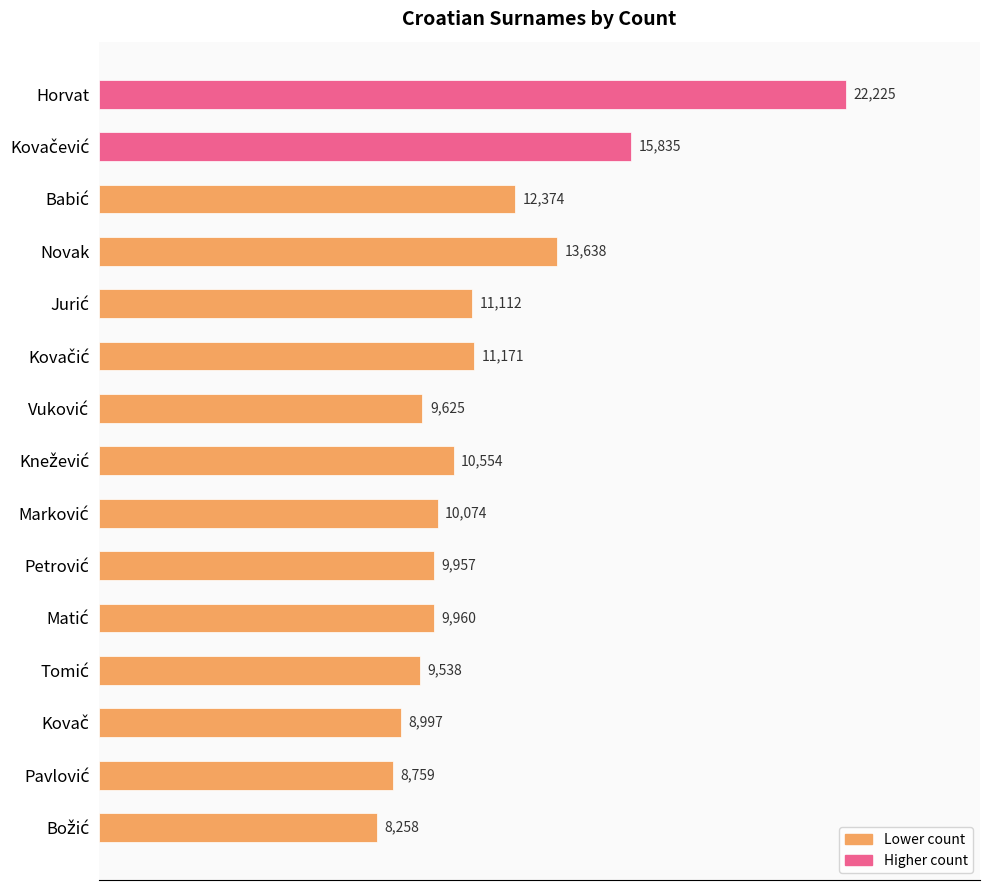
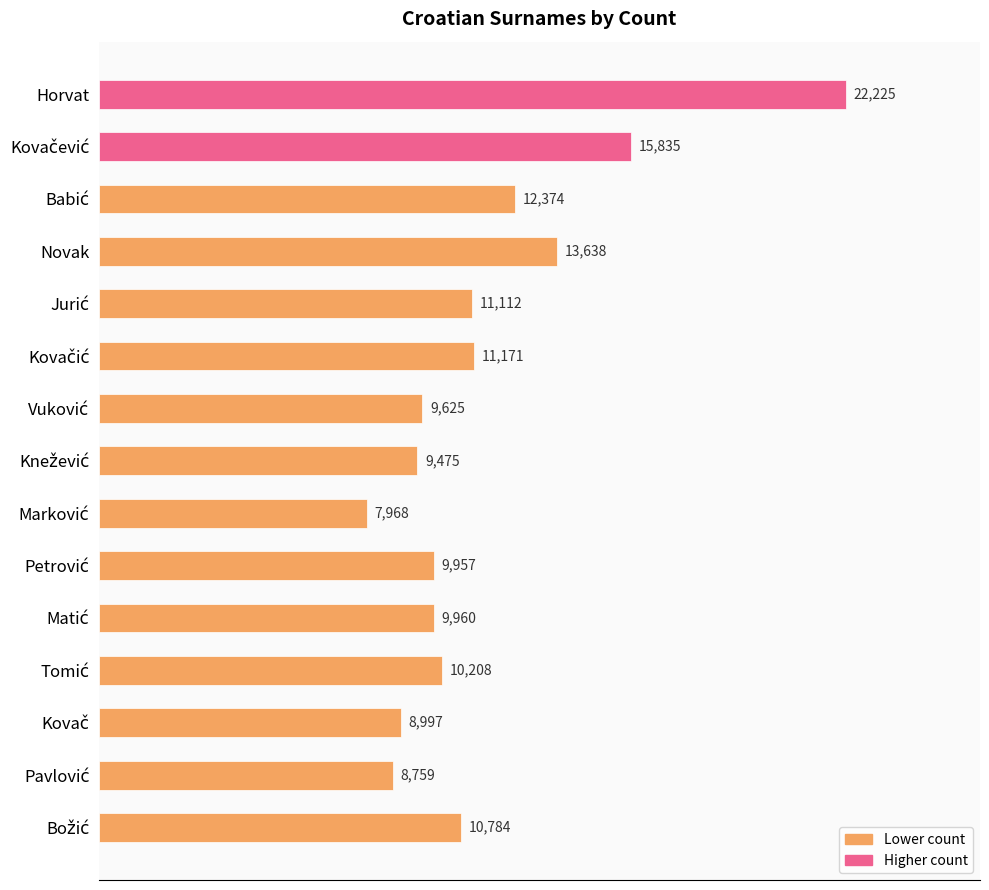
  {
    "Horvat": "22,225",
    "Kovačević": "15,835",
    "Babić": "12,374",
    "Novak": "13,638",
    "Jurić": "11,112",
    "Kovačić": "11,171",
    "Vuković": "9,625",
-   "Knežević": "10,554",
-   "Marković": "10,074",
+   "Knežević": "9,475",
+   "Marković": "7,968",
    "Petrović": "9,957",
    "Matić": "9,960",
-   "Tomić": "9,538",
+   "Tomić": "10,208",
    "Kovač": "8,997",
    "Pavlović": "8,759",
-   "Božić": "8,258"
+   "Božić": "10,784"
  }
